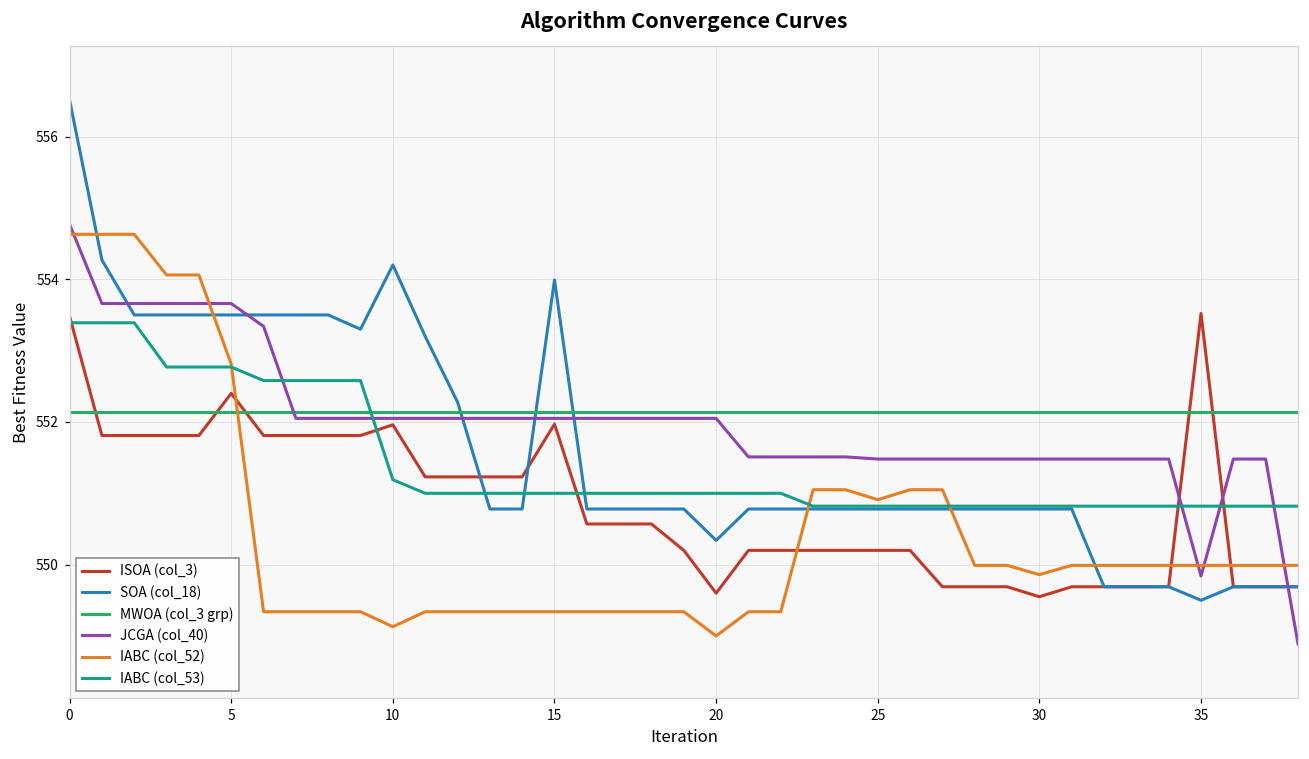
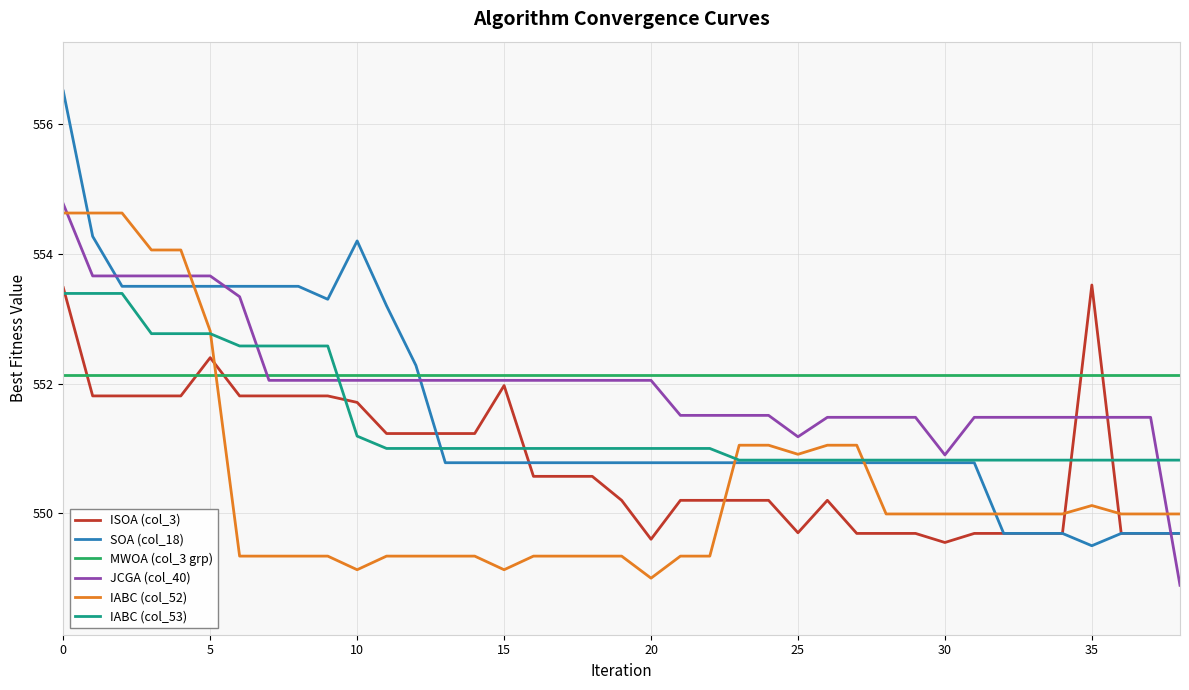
  {
    "ISOA (col_3)": {
      "0": 553.5,
      "5": 552.4,
-     "10": 552.0,
+     "10": 551.7,
      "15": 552.0,
      "20": 549.6,
-     "25": 550.2,
+     "25": 549.7,
      "30": 549.6,
      "35": 553.5
    },
    "SOA (col_18)": {
      "0": 556.5,
      "5": 553.5,
      "10": 554.2,
-     "15": 554.0,
-     "20": 550.3,
+     "15": 550.8,
+     "20": 550.8,
      "25": 550.8,
      "30": 550.8,
      "35": 549.5
    },
    "JCGA (col_40)": {
      "0": 554.8,
      "5": 553.7,
      "10": 552.1,
      "15": 552.1,
      "20": 552.1,
-     "25": 551.5,
-     "30": 551.5,
-     "35": 549.8
+     "25": 551.2,
+     "30": 550.9,
+     "35": 551.5
    },
    "IABC (col_52)": {
      "0": 554.6,
      "5": 552.8,
      "10": 549.1,
-     "15": 549.3,
+     "15": 549.1,
      "20": 549.0,
      "25": 550.9,
-     "30": 549.9,
-     "35": 550.0
+     "30": 550.0,
+     "35": 550.1
    }
  }
